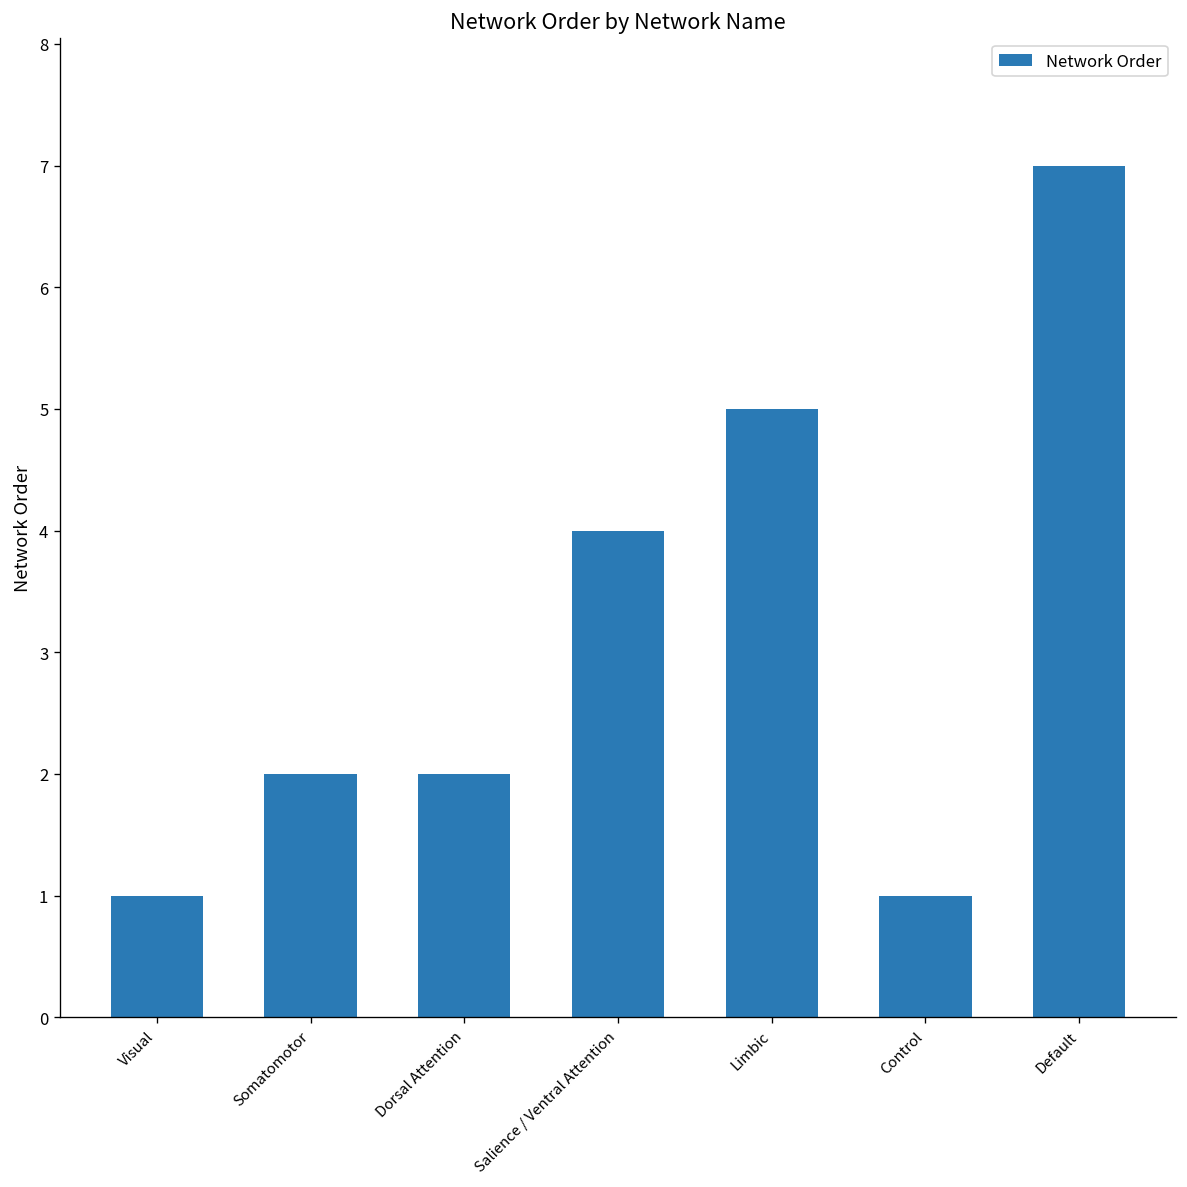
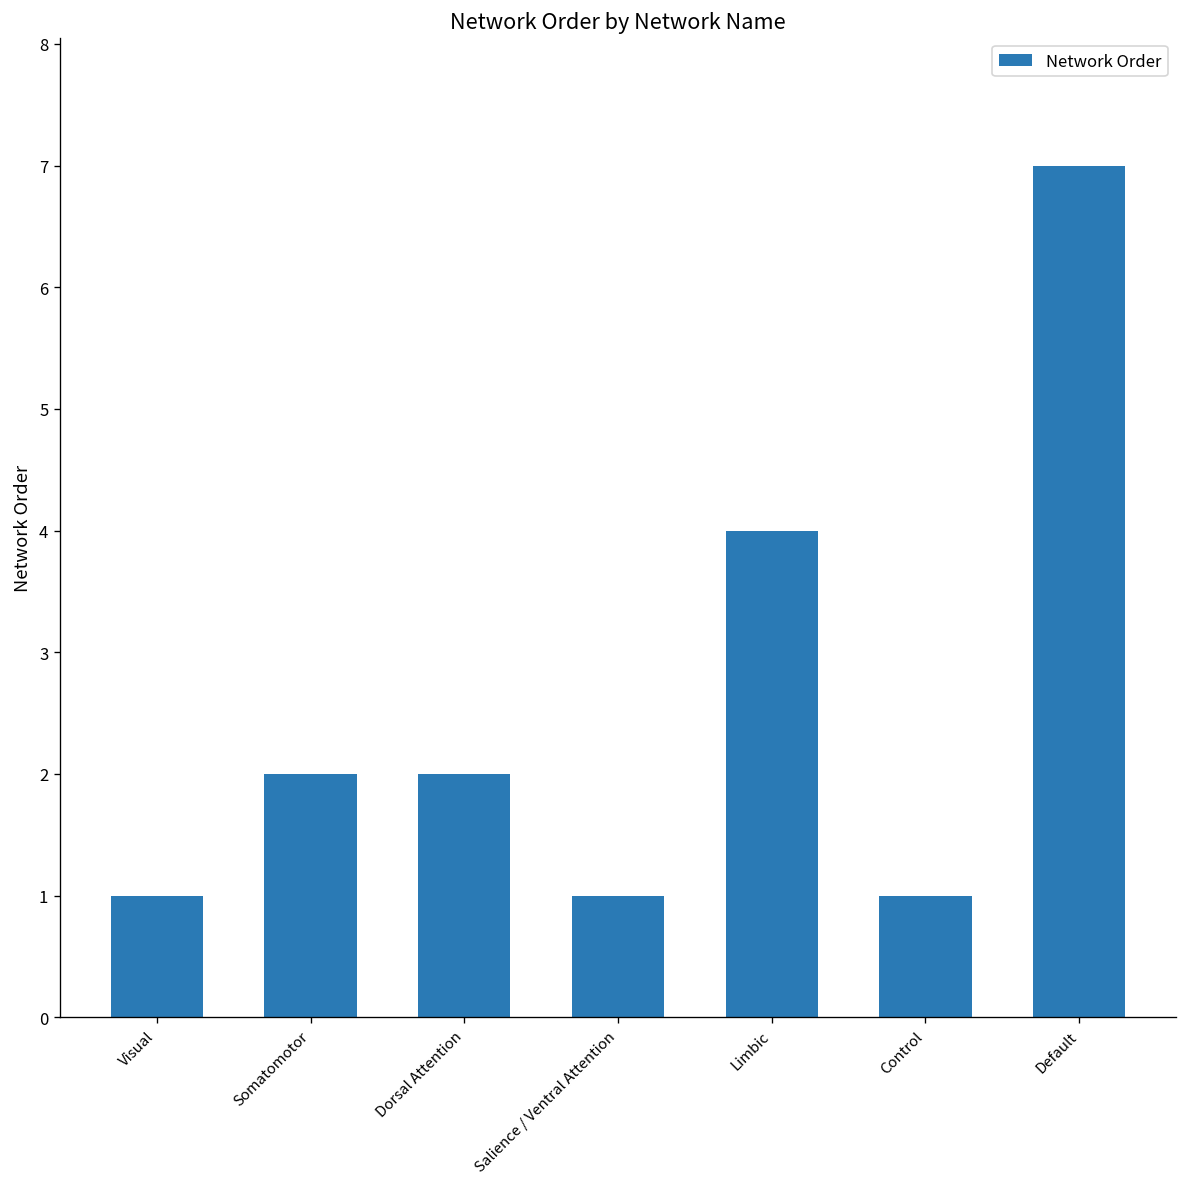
  {
    "Visual": 1,
    "Somatomotor": 2,
    "Dorsal Attention": 2,
-   "Salience / Ventral Attention": 4,
-   "Limbic": 5,
+   "Salience / Ventral Attention": 1,
+   "Limbic": 4,
    "Control": 1,
    "Default": 7
  }
